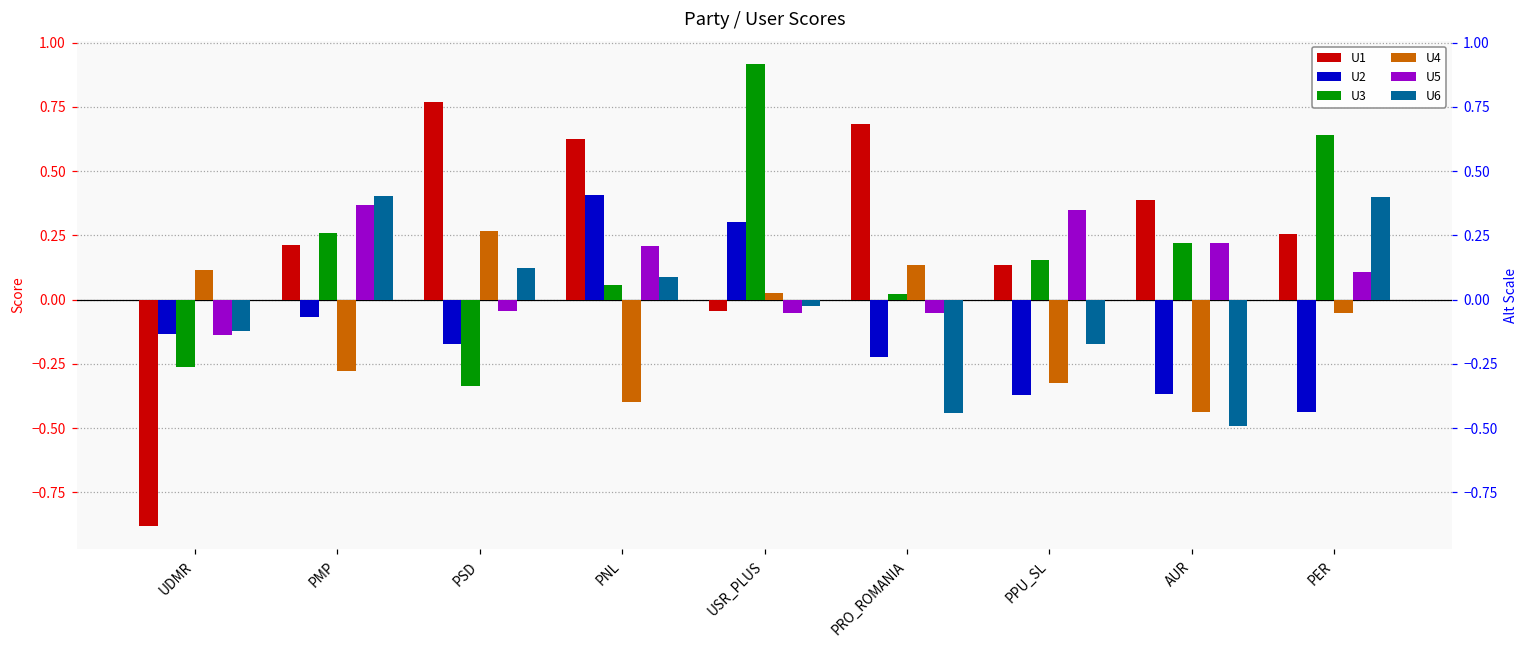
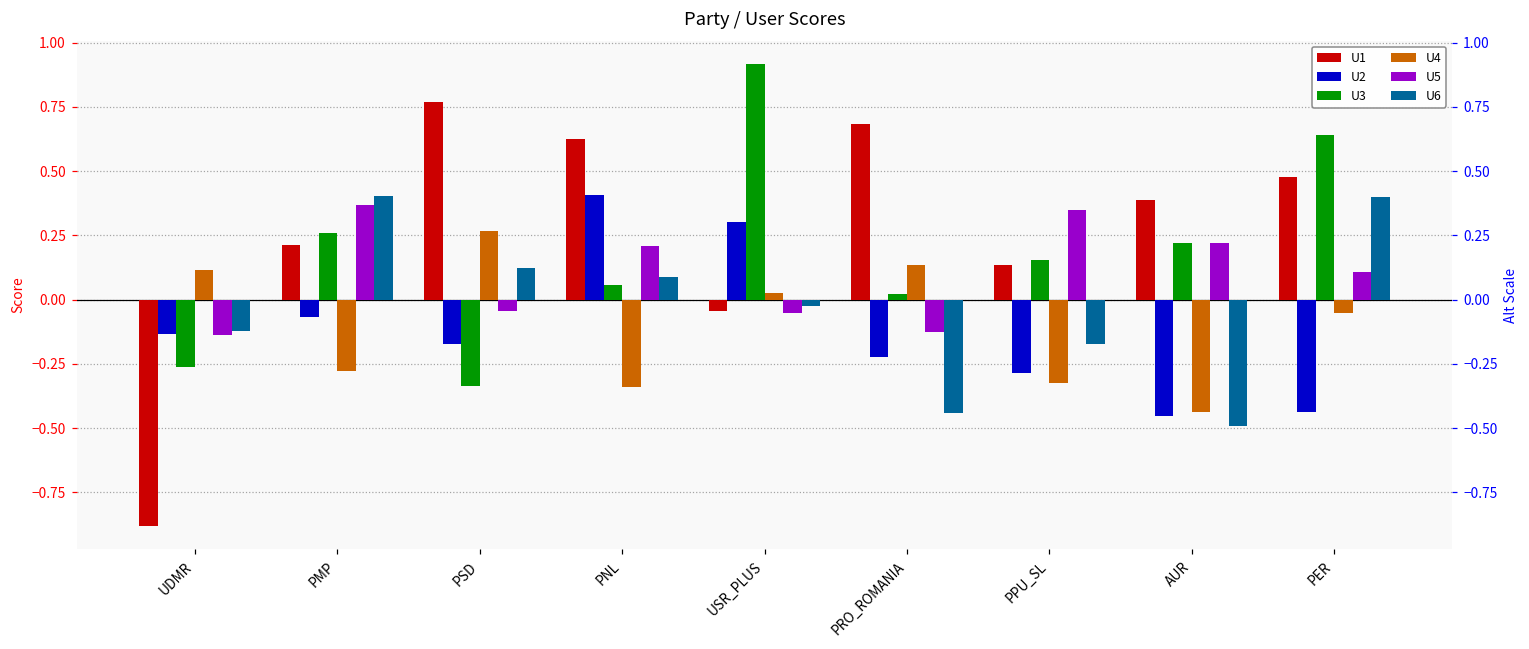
  {
    "U1": {
      "UDMR": -0.88,
      "PMP": 0.21,
      "PSD": 0.77,
      "PNL": 0.62,
      "USR_PLUS": -0.04,
      "PRO_ROMANIA": 0.68,
      "PPU_SL": 0.14,
      "AUR": 0.39,
-     "PER": 0.26
+     "PER": 0.48
    },
    "U2": {
      "UDMR": -0.14,
      "PMP": -0.07,
      "PSD": -0.17,
      "PNL": 0.41,
      "USR_PLUS": 0.30,
      "PRO_ROMANIA": -0.22,
-     "PPU_SL": -0.37,
-     "AUR": -0.37,
+     "PPU_SL": -0.28,
+     "AUR": -0.45,
      "PER": -0.44
    },
    "U3": {
      "UDMR": -0.26,
      "PMP": 0.26,
      "PSD": -0.34,
      "PNL": 0.06,
      "USR_PLUS": 0.92,
      "PRO_ROMANIA": 0.02,
      "PPU_SL": 0.15,
      "AUR": 0.22,
      "PER": 0.64
    },
    "U4": {
      "UDMR": 0.12,
      "PMP": -0.28,
      "PSD": 0.27,
-     "PNL": -0.40,
+     "PNL": -0.34,
      "USR_PLUS": 0.02,
      "PRO_ROMANIA": 0.14,
      "PPU_SL": -0.32,
      "AUR": -0.44,
      "PER": -0.05
    },
    "U5": {
      "UDMR": -0.14,
      "PMP": 0.37,
      "PSD": -0.04,
      "PNL": 0.21,
      "USR_PLUS": -0.05,
-     "PRO_ROMANIA": -0.05,
+     "PRO_ROMANIA": -0.13,
      "PPU_SL": 0.35,
      "AUR": 0.22,
      "PER": 0.11
    },
    "U6": {
      "UDMR": -0.12,
      "PMP": 0.40,
      "PSD": 0.12,
      "PNL": 0.09,
      "USR_PLUS": -0.03,
      "PRO_ROMANIA": -0.44,
      "PPU_SL": -0.17,
      "AUR": -0.49,
      "PER": 0.40
    }
  }
